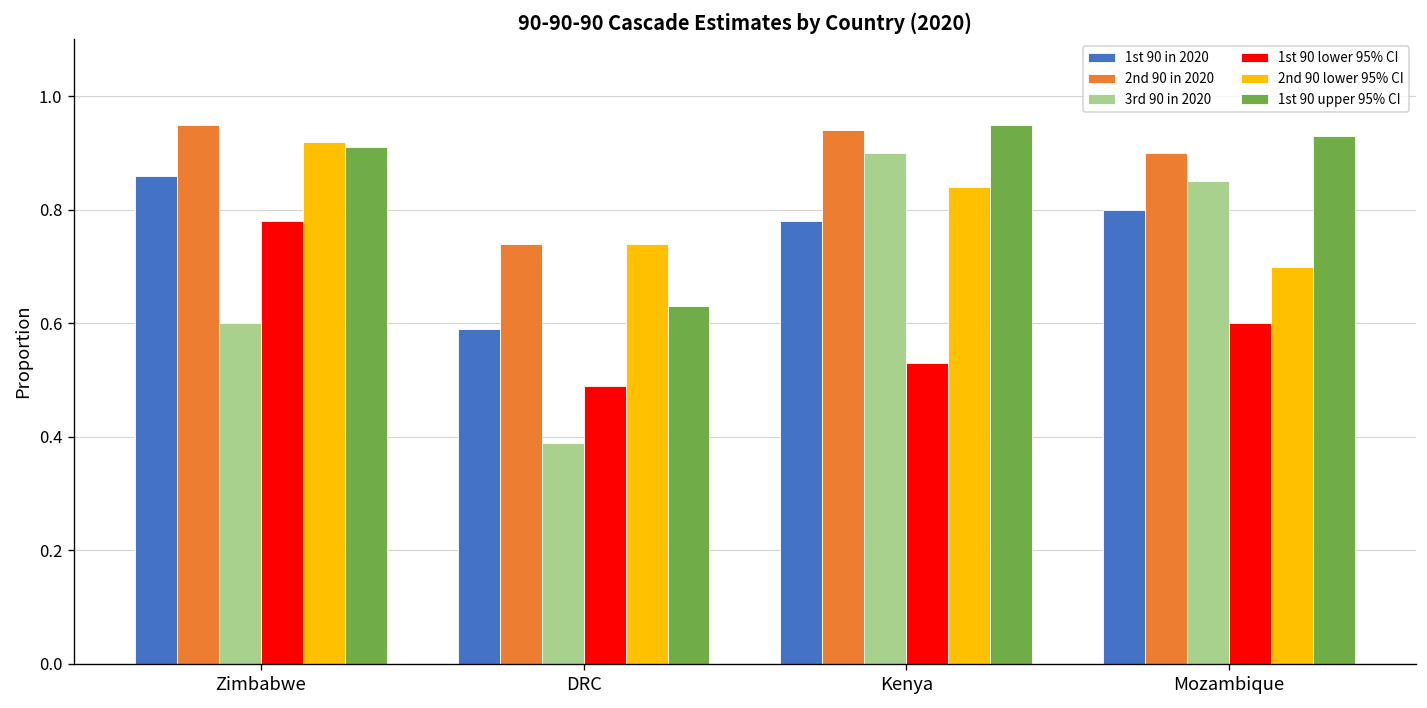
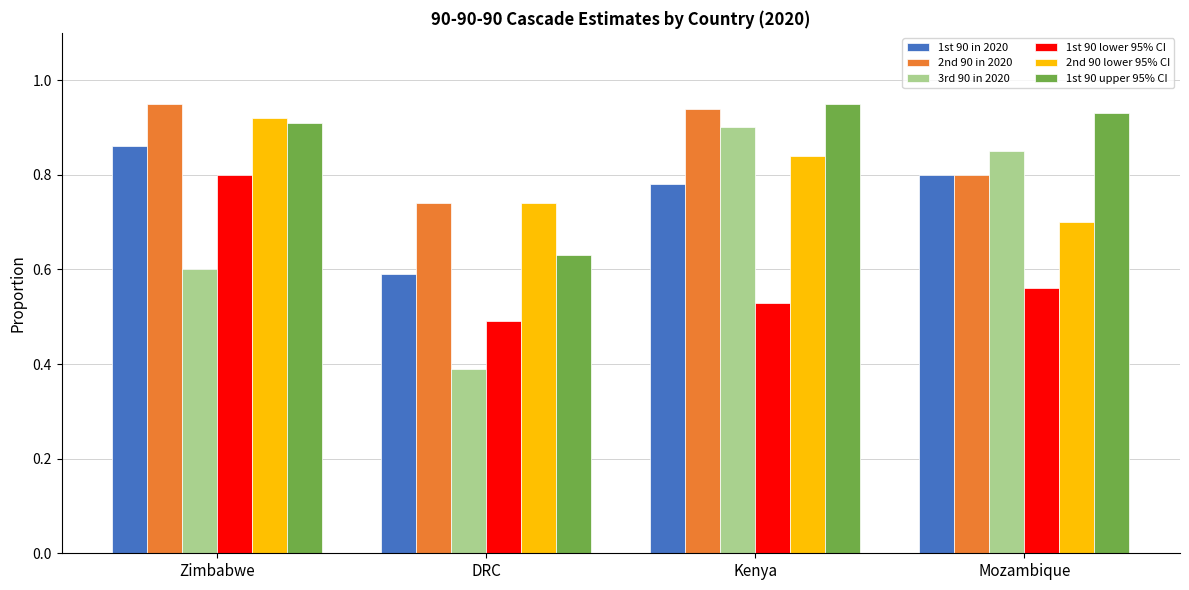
  {
    "1st 90 in 2020": {
      "Zimbabwe": 0.86,
      "DRC": 0.59,
      "Kenya": 0.78,
      "Mozambique": 0.80
    },
    "2nd 90 in 2020": {
      "Zimbabwe": 0.95,
      "DRC": 0.74,
      "Kenya": 0.94,
-     "Mozambique": 0.9
+     "Mozambique": 0.8
    },
    "3rd 90 in 2020": {
      "Zimbabwe": 0.60,
      "DRC": 0.39,
      "Kenya": 0.90,
      "Mozambique": 0.85
    },
    "1st 90 lower 95% CI": {
-     "Zimbabwe": 0.78,
+     "Zimbabwe": 0.80,
      "DRC": 0.49,
      "Kenya": 0.53,
-     "Mozambique": 0.60
+     "Mozambique": 0.56
    },
    "2nd 90 lower 95% CI": {
      "Zimbabwe": 0.92,
      "DRC": 0.74,
      "Kenya": 0.84,
      "Mozambique": 0.70
    },
    "1st 90 upper 95% CI": {
      "Zimbabwe": 0.91,
      "DRC": 0.63,
      "Kenya": 0.95,
      "Mozambique": 0.93
    }
  }
